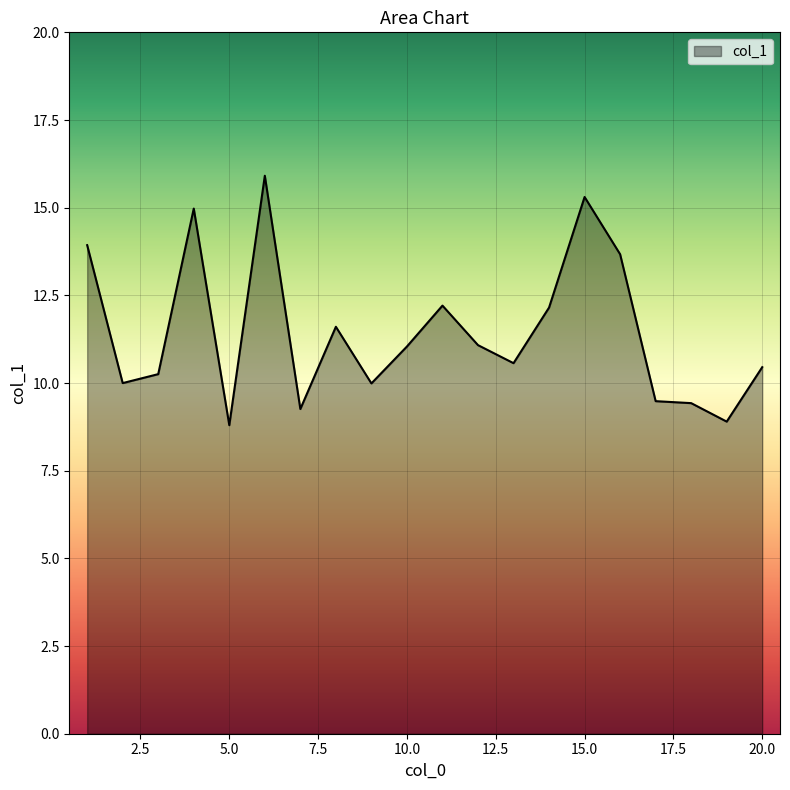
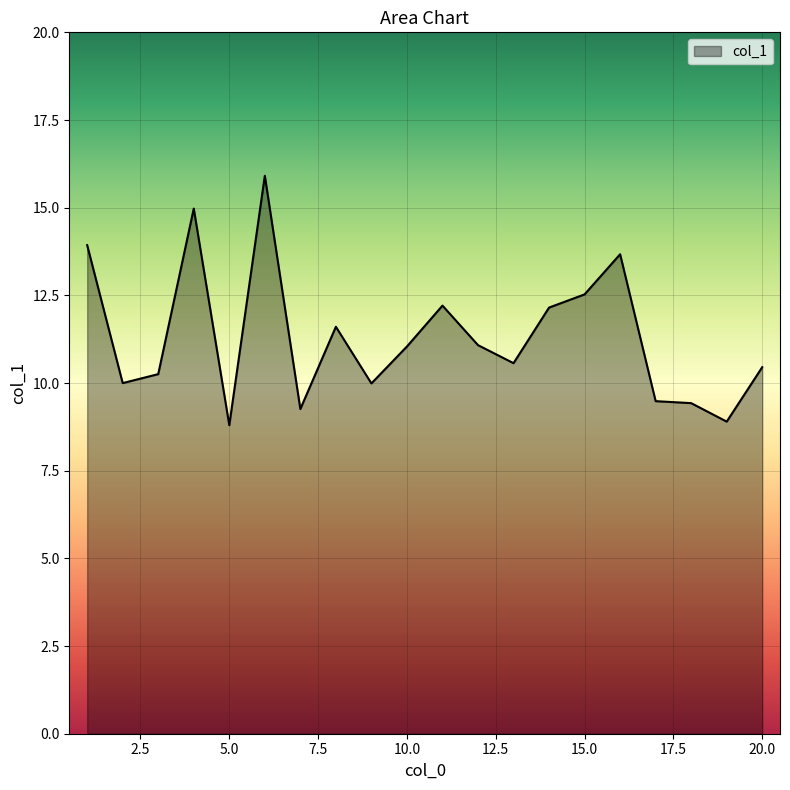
  {
    "5.0": 8.8,
    "10.0": 11.0,
-   "15.0": 15.3,
+   "15.0": 12.5,
    "20.0": 10.5
  }
